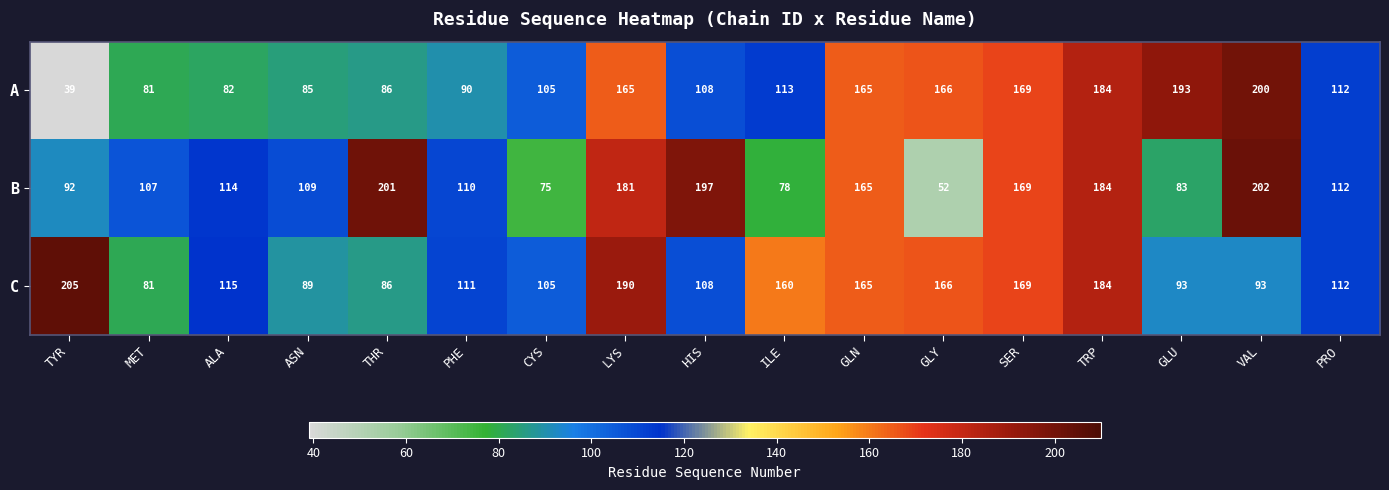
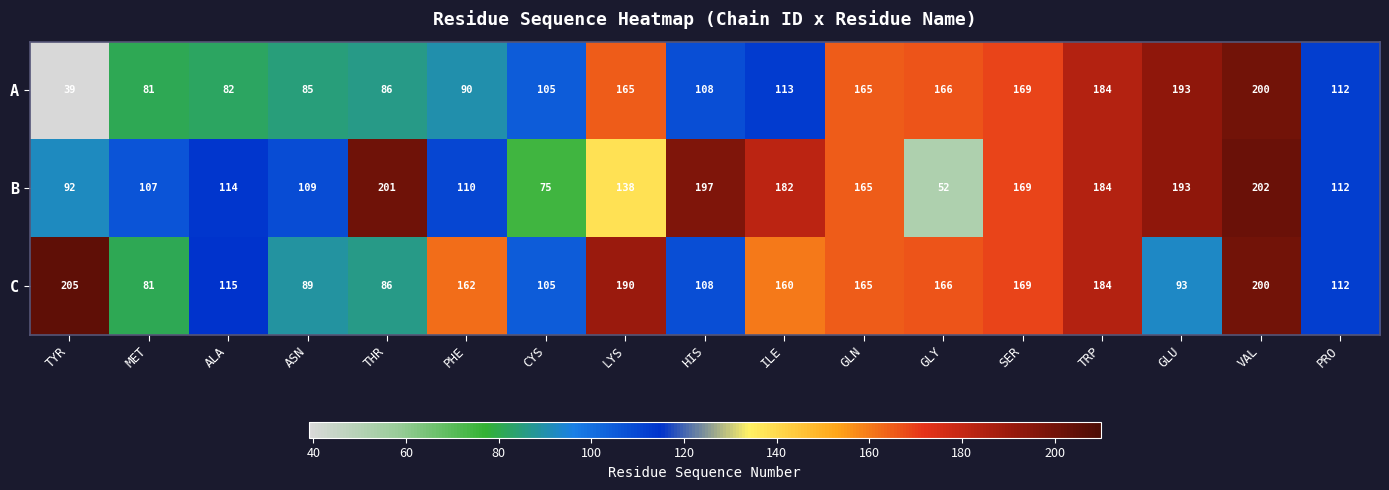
  {
    "B": {
-     "LYS": 181,
-     "ILE": 78,
-     "GLU": 83
+     "LYS": 138,
+     "ILE": 182,
+     "GLU": 193
    },
    "C": {
-     "PHE": 111,
-     "VAL": 93
+     "PHE": 162,
+     "VAL": 200
    }
  }
